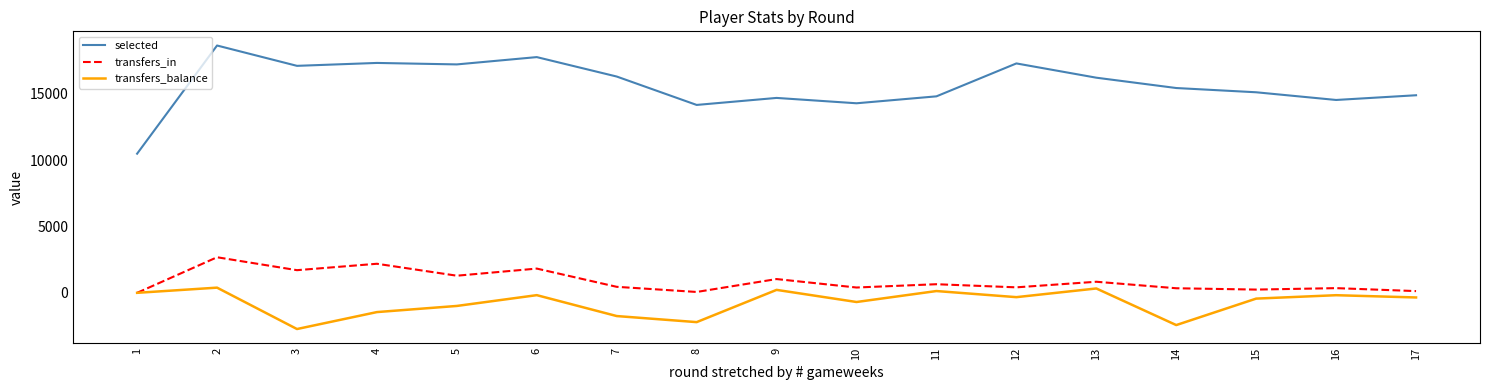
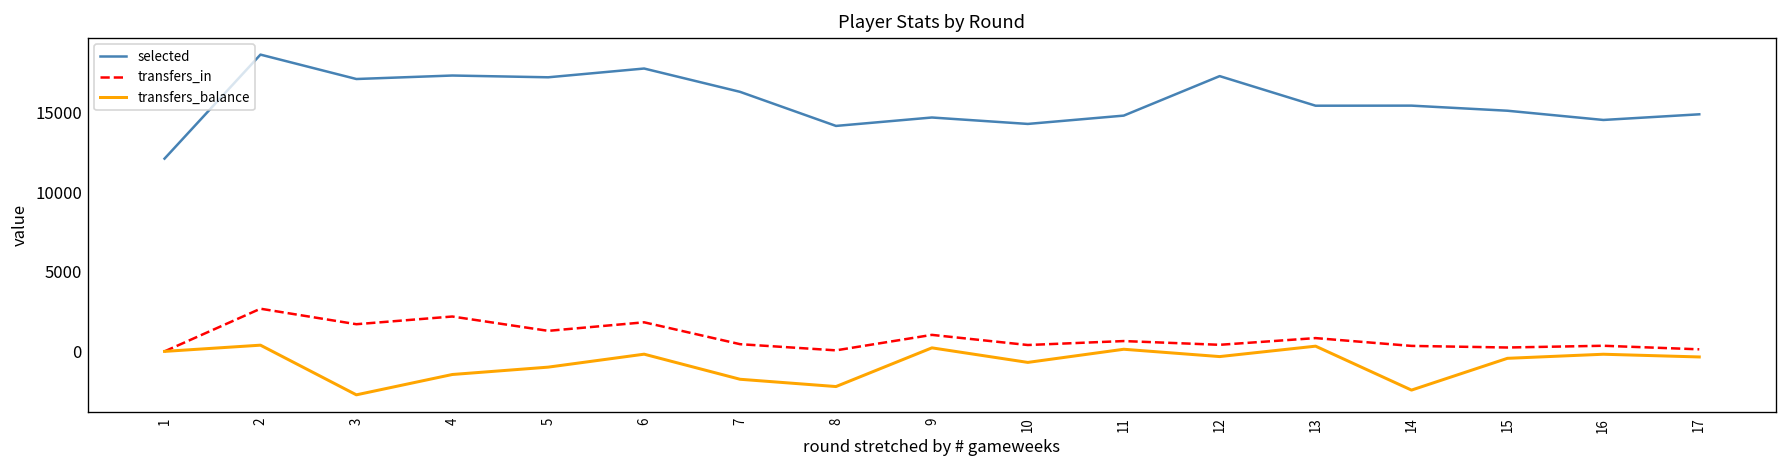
  {
    "selected": {
-     "1": 10500,
+     "1": 12100,
      "2": 18600,
      "3": 17100,
      "4": 17300,
      "5": 17200,
      "6": 17700,
      "7": 16300,
      "8": 14100,
      "9": 14700,
      "10": 14300,
      "11": 14800,
      "12": 17300,
-     "13": 16200,
+     "13": 15400,
      "14": 15400,
      "15": 15100,
      "16": 14500,
      "17": 14900
    },
    "transfers_in": {
      "2": 2700,
      "3": 1700,
      "4": 2200,
      "5": 1300,
      "6": 1800,
      "7": 500,
      "8": 100,
      "9": 1000,
      "10": 400,
      "11": 600,
      "12": 400,
      "13": 800,
      "14": 300,
      "15": 200,
      "16": 400,
      "17": 100
    },
    "transfers_balance": {
      "2": 400,
      "3": -2700,
      "4": -1500,
      "5": -1000,
      "6": -200,
      "7": -1700,
      "8": -2200,
      "9": 200,
      "10": -700,
      "11": 100,
      "12": -300,
      "13": 300,
      "14": -2400,
      "15": -400,
      "16": -200,
      "17": -300
    }
  }
